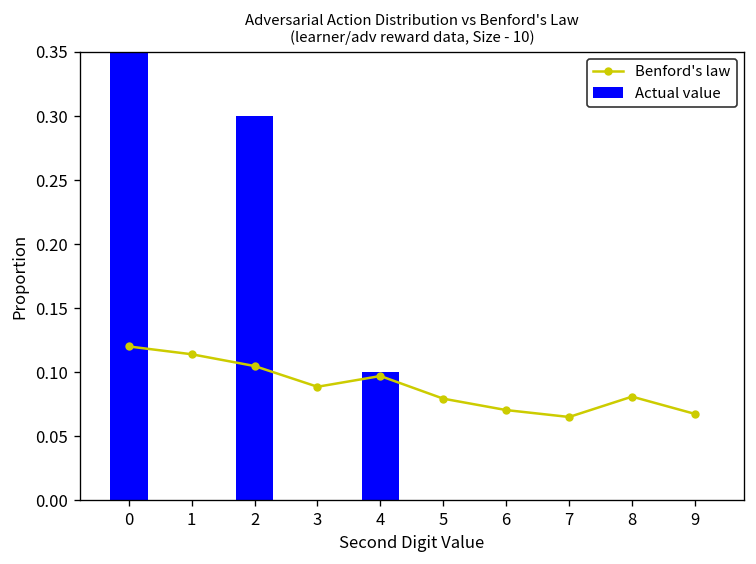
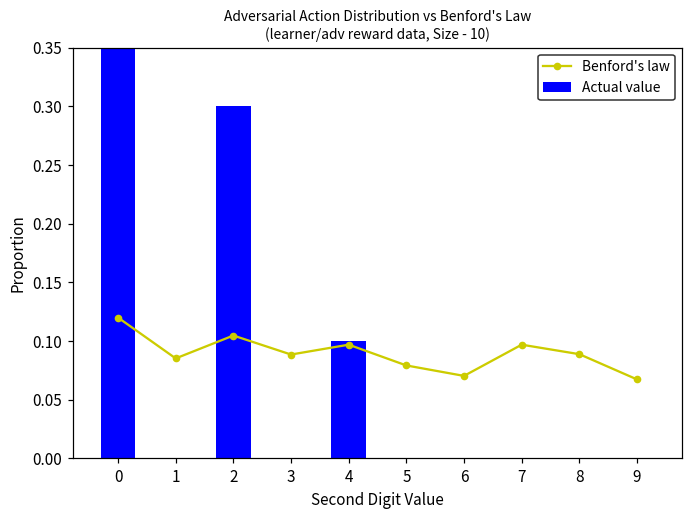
  {
    "Benford's law": {
      "0": 0.120,
-     "1": 0.114,
+     "1": 0.085,
      "2": 0.105,
      "3": 0.089,
      "4": 0.097,
      "5": 0.079,
      "6": 0.070,
-     "7": 0.065,
-     "8": 0.081,
+     "7": 0.097,
+     "8": 0.089,
      "9": 0.067
    },
    "Actual value": {
      "1": 0.000,
      "2": 0.300,
      "3": 0.000,
      "4": 0.100,
      "5": 0.000,
      "6": 0.000,
      "7": 0.000,
      "8": 0.000,
      "9": 0.000
    }
  }
